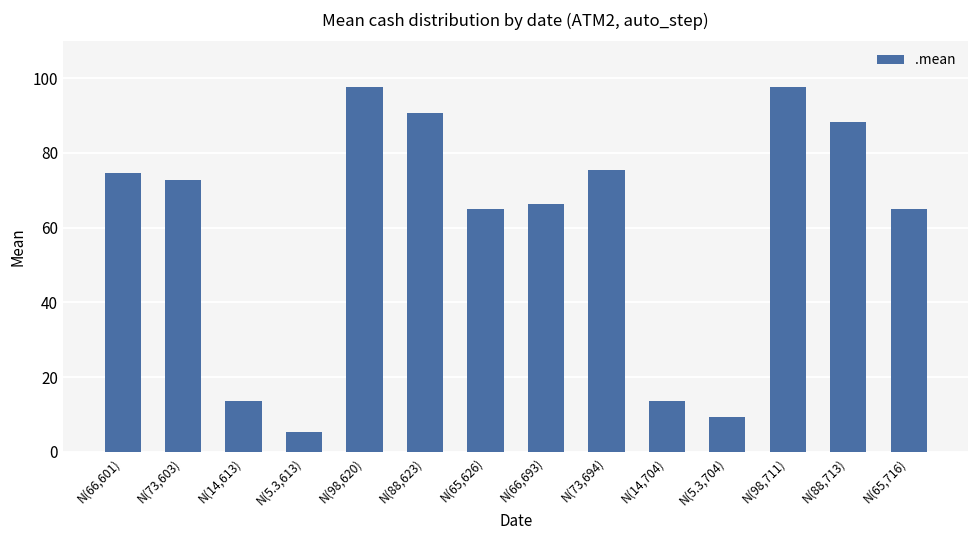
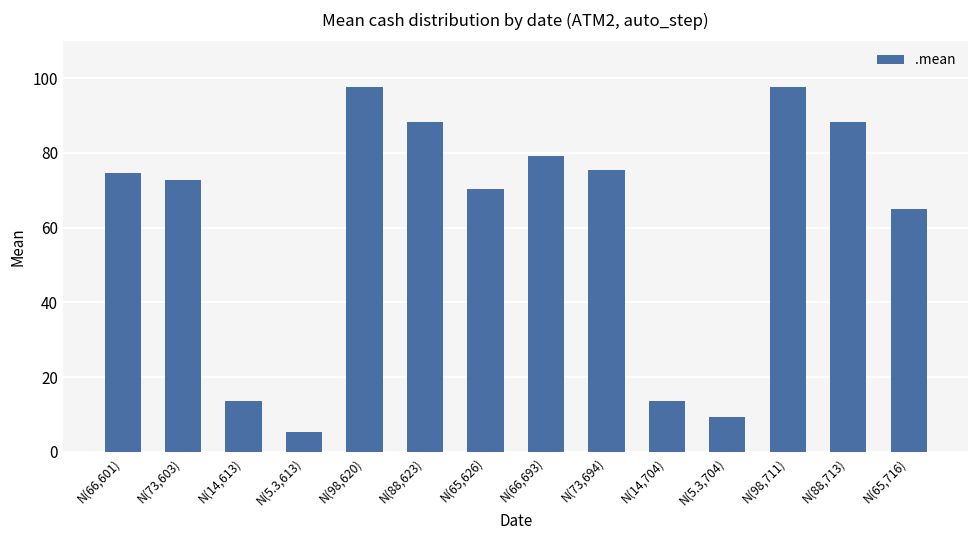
  {
    "N(66,601)": 75,
    "N(73,603)": 73,
    "N(14,613)": 14,
    "N(5.3,613)": 5,
    "N(98,620)": 98,
-   "N(88,623)": 91,
-   "N(65,626)": 65,
-   "N(66,693)": 66,
+   "N(88,623)": 88,
+   "N(65,626)": 70,
+   "N(66,693)": 79,
    "N(73,694)": 75,
    "N(14,704)": 14,
    "N(5.3,704)": 9,
    "N(98,711)": 98,
    "N(88,713)": 88,
    "N(65,716)": 65
  }
